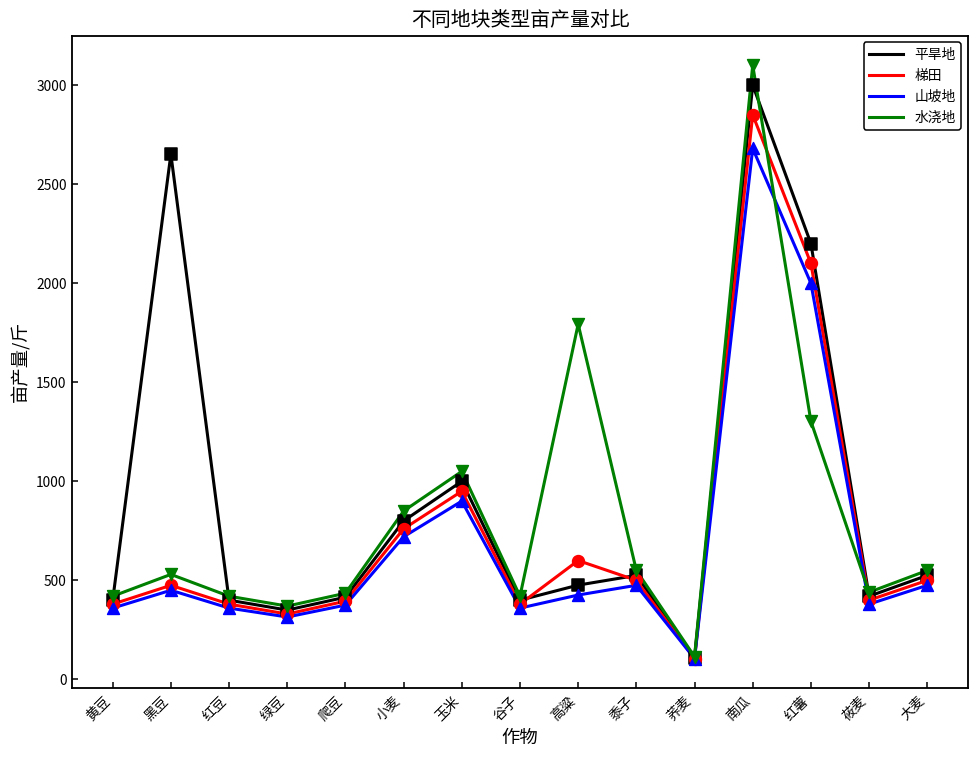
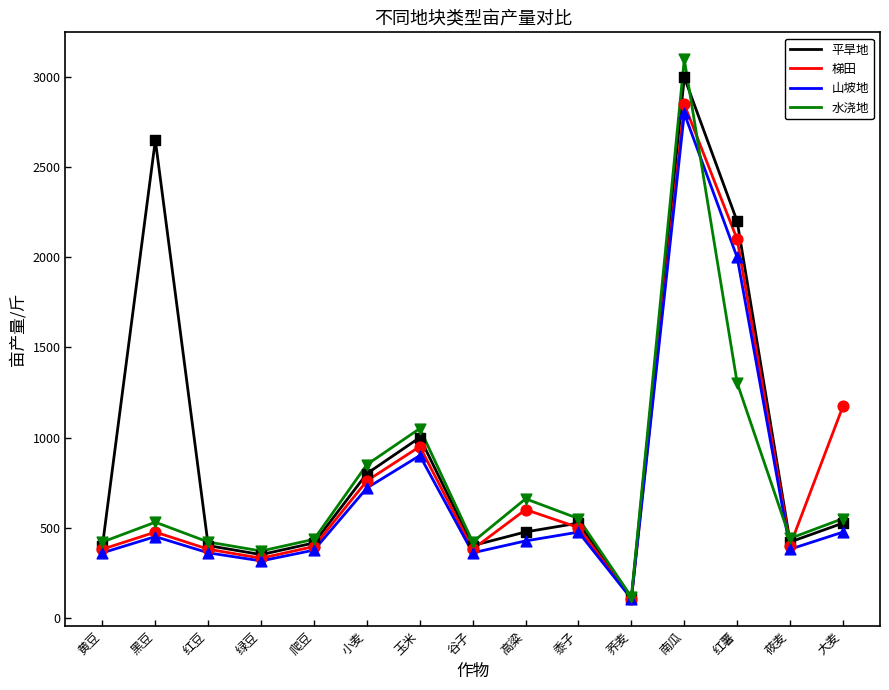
  {
    "平旱地": {
      "黄豆": 400,
      "黑豆": 2650,
      "红豆": 400,
      "绿豆": 350,
      "爬豆": 420,
      "小麦": 800,
      "玉米": 1000,
      "谷子": 400,
      "高粱": 480,
      "黍子": 530,
      "南瓜": 3000,
      "红薯": 2200,
      "莜麦": 420,
      "大麦": 530
    },
    "梯田": {
      "黄豆": 380,
      "黑豆": 480,
      "红豆": 380,
      "绿豆": 330,
      "爬豆": 400,
      "小麦": 760,
      "玉米": 950,
      "谷子": 380,
      "高粱": 600,
      "黍子": 500,
      "南瓜": 2850,
      "红薯": 2100,
      "莜麦": 400,
-     "大麦": 500
+     "大麦": 1170
    },
    "山坡地": {
      "黄豆": 360,
      "黑豆": 450,
      "红豆": 360,
      "绿豆": 320,
      "爬豆": 380,
      "小麦": 720,
      "玉米": 900,
      "谷子": 360,
      "高粱": 430,
      "黍子": 480,
-     "南瓜": 2680,
+     "南瓜": 2800,
      "红薯": 2000,
      "莜麦": 380,
      "大麦": 480
    },
    "水浇地": {
      "黄豆": 420,
      "黑豆": 530,
      "红豆": 420,
      "绿豆": 370,
      "爬豆": 440,
      "小麦": 850,
      "玉米": 1050,
      "谷子": 420,
-     "高粱": 1790,
+     "高粱": 660,
      "黍子": 550,
      "南瓜": 3100,
      "红薯": 1300,
      "莜麦": 440,
      "大麦": 550
    }
  }
